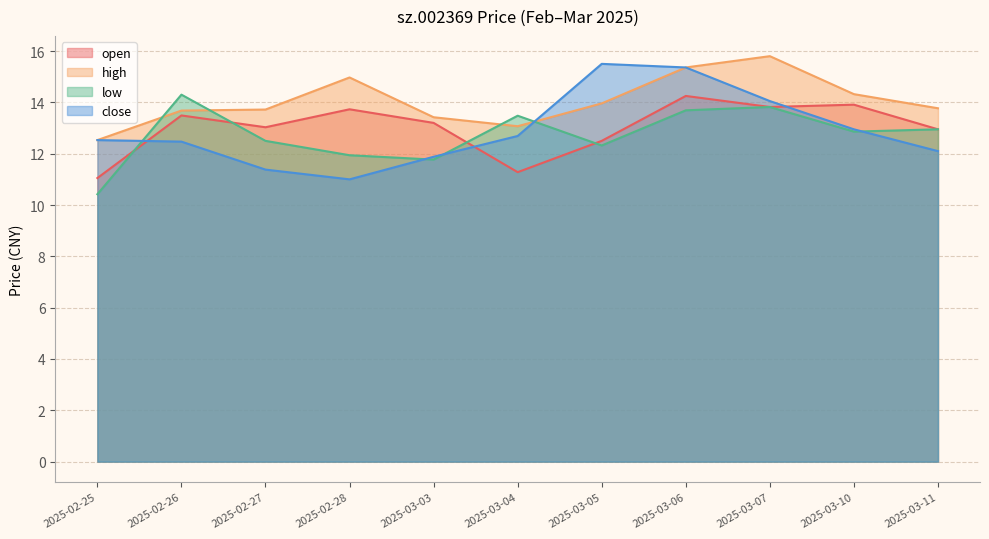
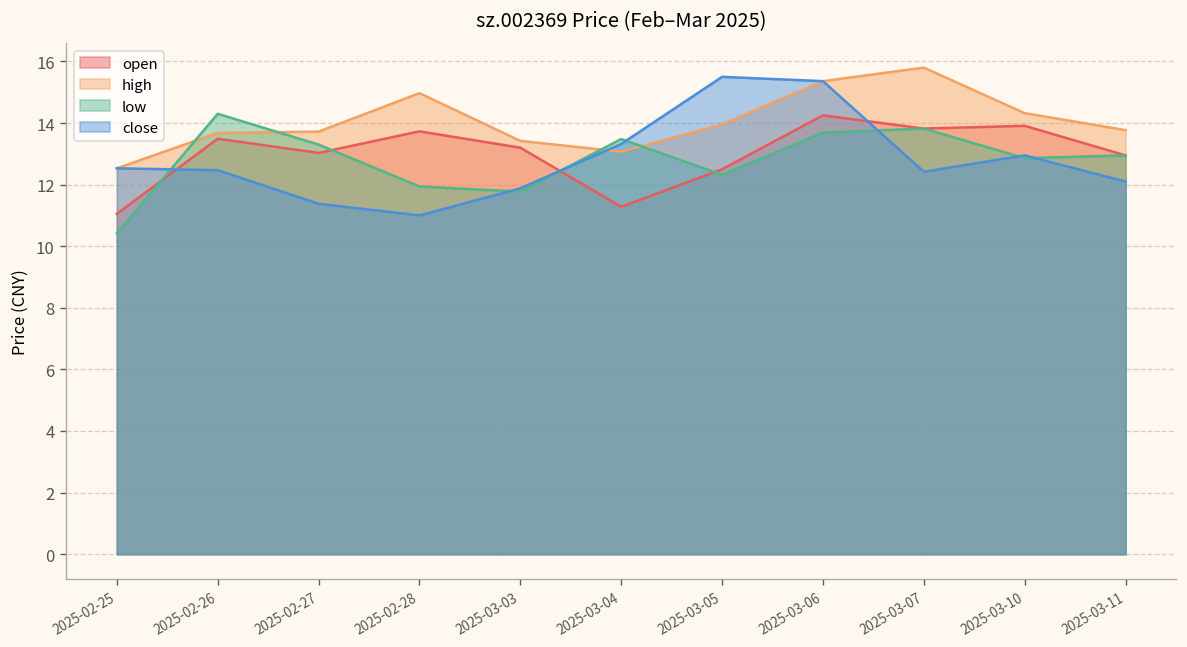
  {
    "low": {
      "2025-02-25": 10.4,
      "2025-02-26": 14.3,
-     "2025-02-27": 12.5,
+     "2025-02-27": 13.3,
      "2025-02-28": 11.9,
      "2025-03-03": 11.8,
      "2025-03-04": 13.5,
      "2025-03-05": 12.3,
      "2025-03-06": 13.7
    },
    "close": {
      "2025-02-26": 12.5,
      "2025-02-27": 11.4,
      "2025-02-28": 11.0,
      "2025-03-03": 11.9,
-     "2025-03-04": 12.7,
+     "2025-03-04": 13.3,
      "2025-03-05": 15.5,
-     "2025-03-07": 14.1,
+     "2025-03-07": 12.4,
      "2025-03-11": 12.1
    }
  }
